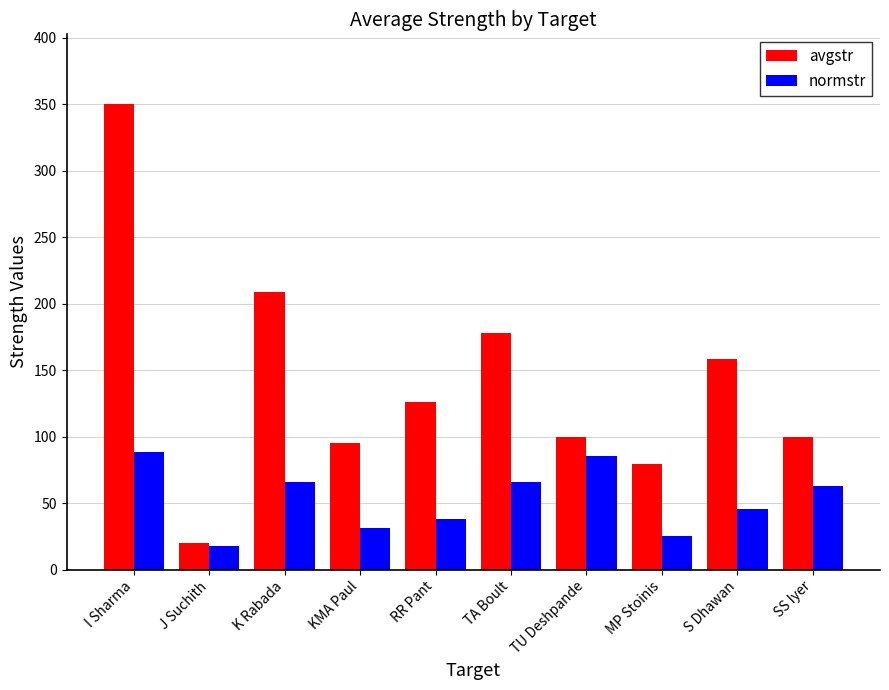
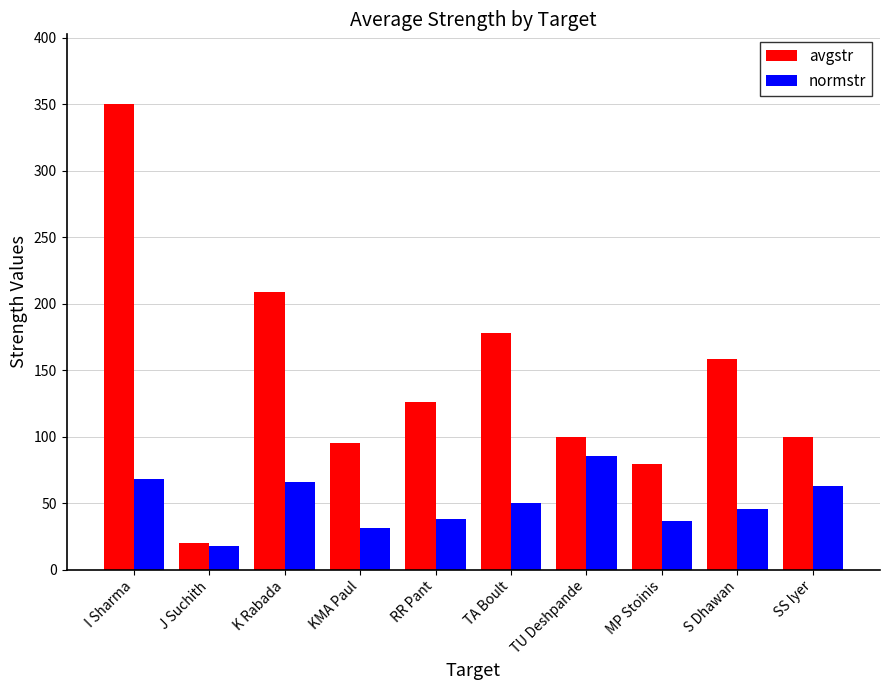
  {
    "avgstr": {
      "I Sharma": 350,
      "J Suchith": 20,
      "K Rabada": 209,
      "KMA Paul": 95,
      "RR Pant": 126,
      "TA Boult": 178,
      "TU Deshpande": 100,
      "MP Stoinis": 80,
      "S Dhawan": 158,
      "SS Iyer": 100
    },
    "normstr": {
-     "I Sharma": 89,
+     "I Sharma": 69,
      "J Suchith": 18,
      "K Rabada": 66,
      "KMA Paul": 31,
      "RR Pant": 38,
-     "TA Boult": 66,
+     "TA Boult": 50,
      "TU Deshpande": 86,
-     "MP Stoinis": 25,
+     "MP Stoinis": 37,
      "S Dhawan": 46,
      "SS Iyer": 63
    }
  }
